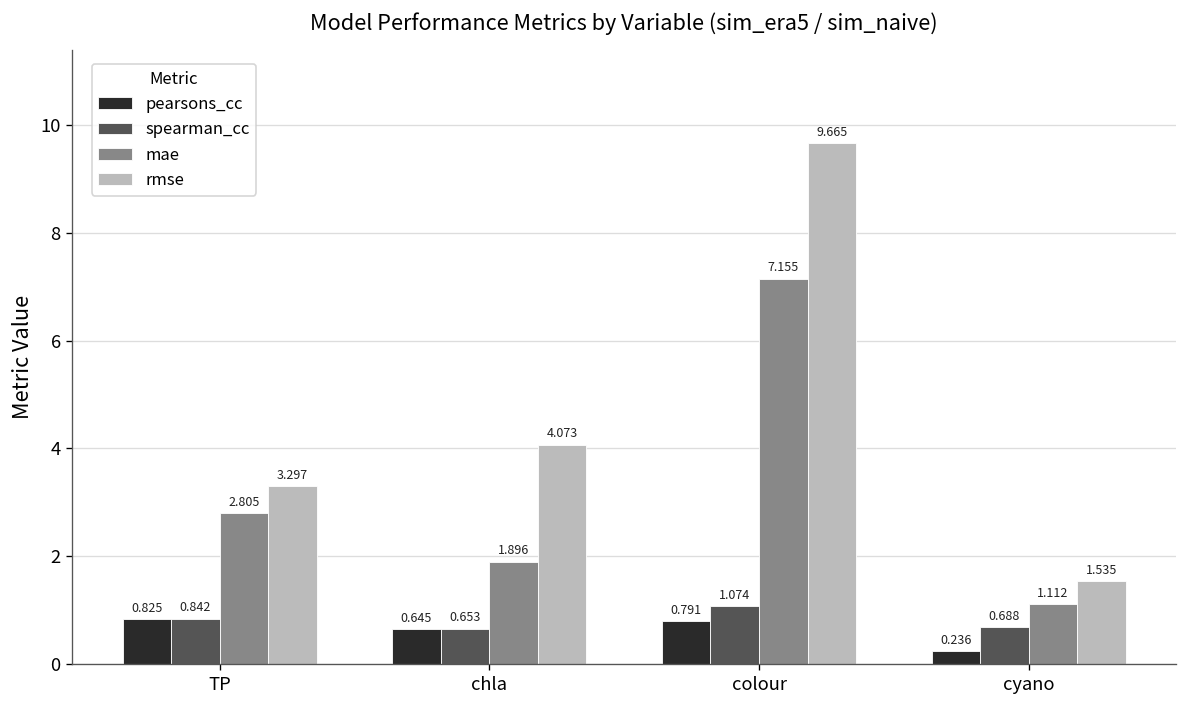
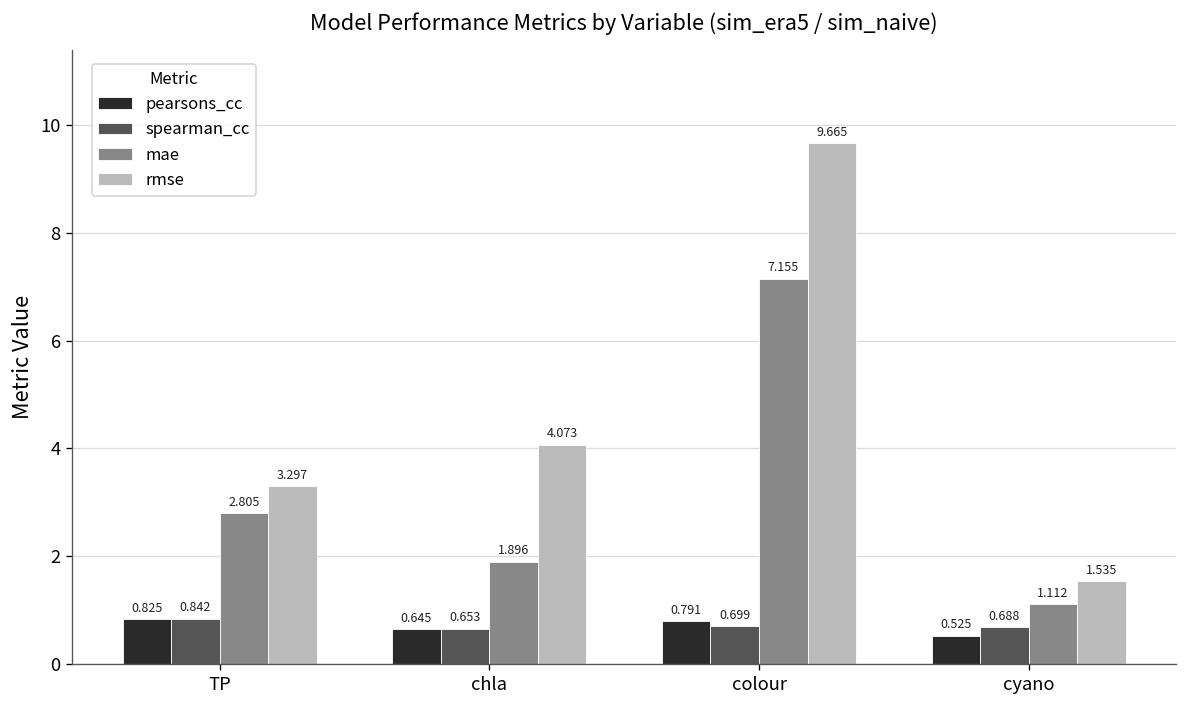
  {
    "pearsons_cc": {
      "TP": 0.825,
      "chla": 0.645,
      "colour": 0.791,
-     "cyano": 0.236
+     "cyano": 0.525
    },
    "spearman_cc": {
      "TP": 0.842,
      "chla": 0.653,
-     "colour": 1.074,
+     "colour": 0.699,
      "cyano": 0.688
    },
    "mae": {
      "TP": 2.805,
      "chla": 1.896,
      "colour": 7.155,
      "cyano": 1.112
    },
    "rmse": {
      "TP": 3.297,
      "chla": 4.073,
      "colour": 9.665,
      "cyano": 1.535
    }
  }
